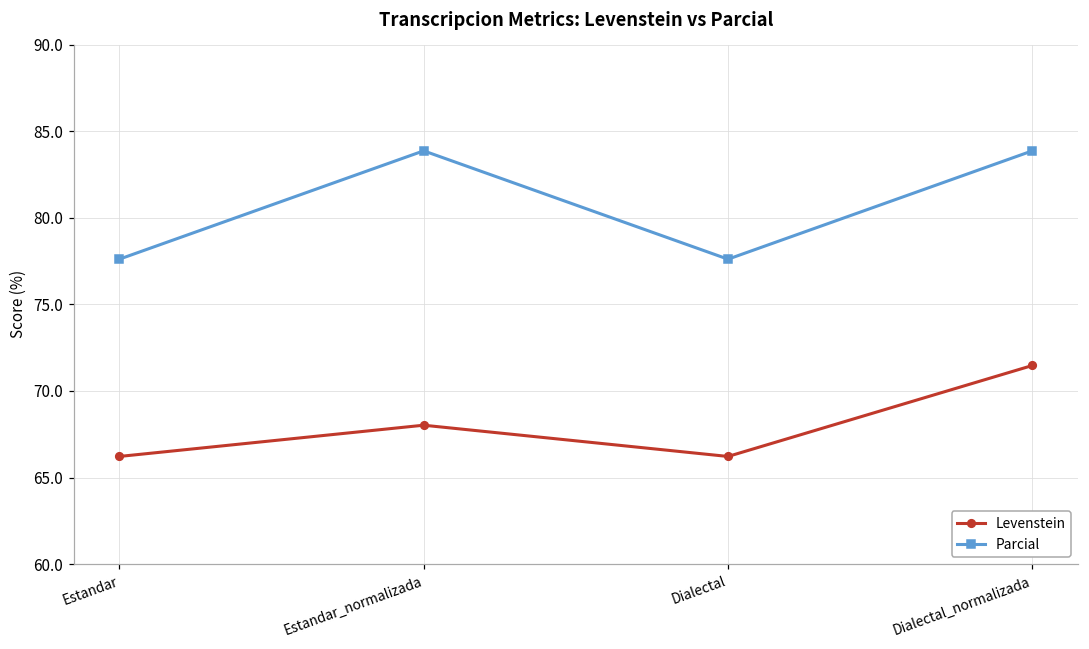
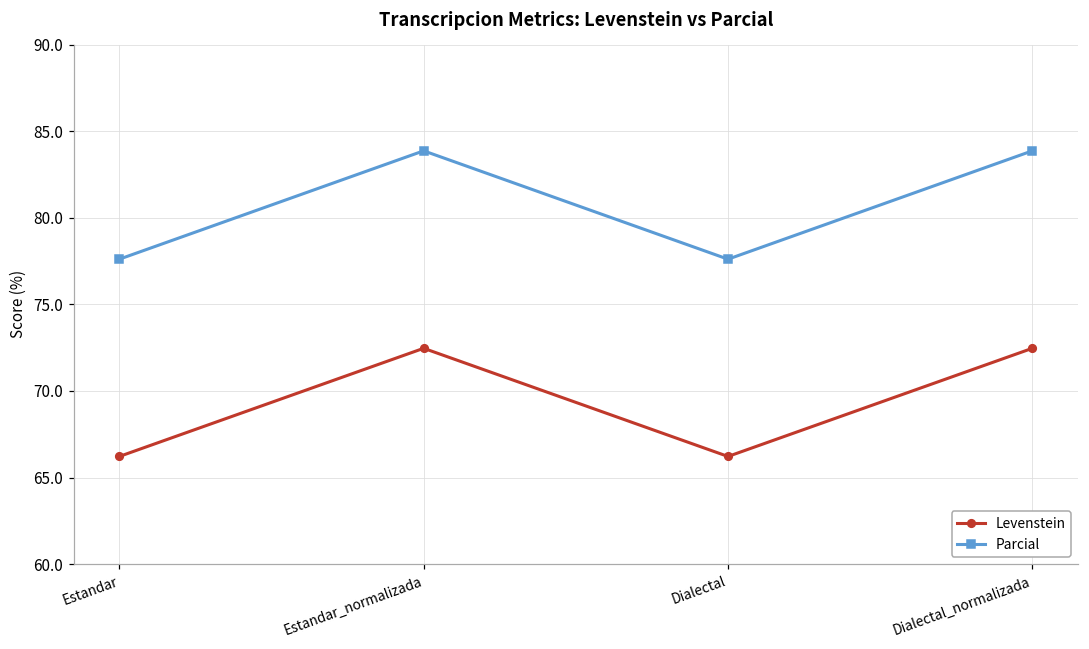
  {
    "Levenstein": {
      "Estandar": 66.2,
-     "Estandar_normalizada": 68.0,
+     "Estandar_normalizada": 72.5,
      "Dialectal": 66.2,
-     "Dialectal_normalizada": 71.5
+     "Dialectal_normalizada": 72.5
    },
    "Parcial": {
      "Estandar": 77.6,
      "Estandar_normalizada": 83.9,
      "Dialectal": 77.6,
      "Dialectal_normalizada": 83.9
    }
  }
